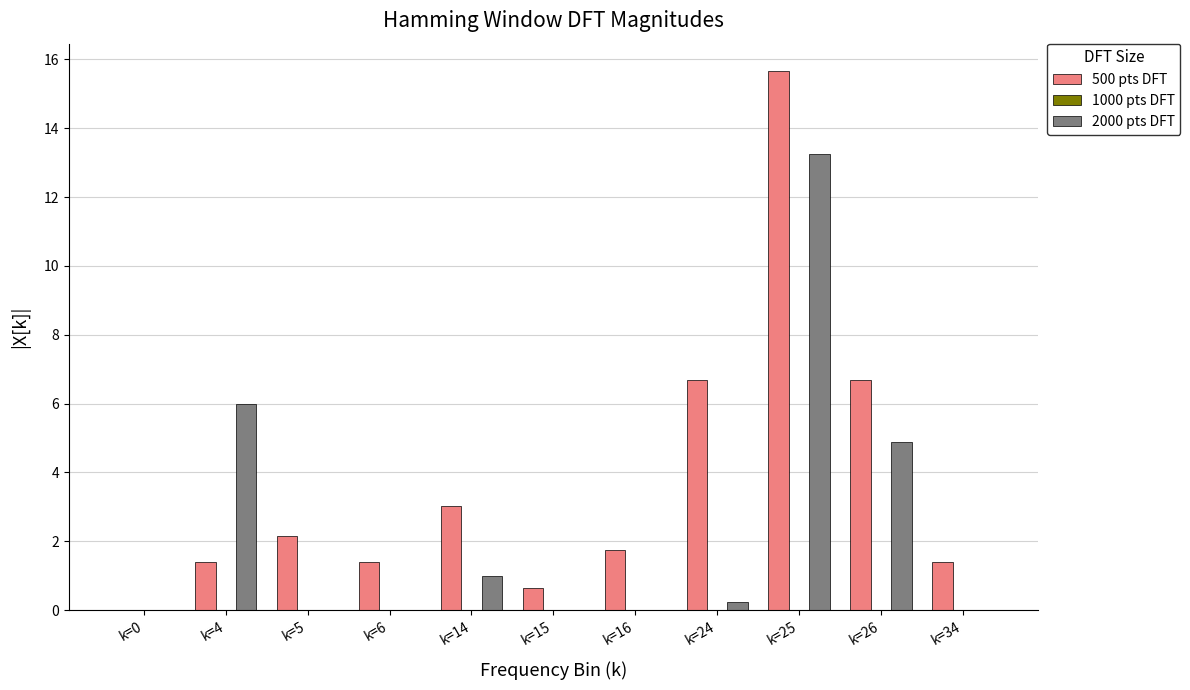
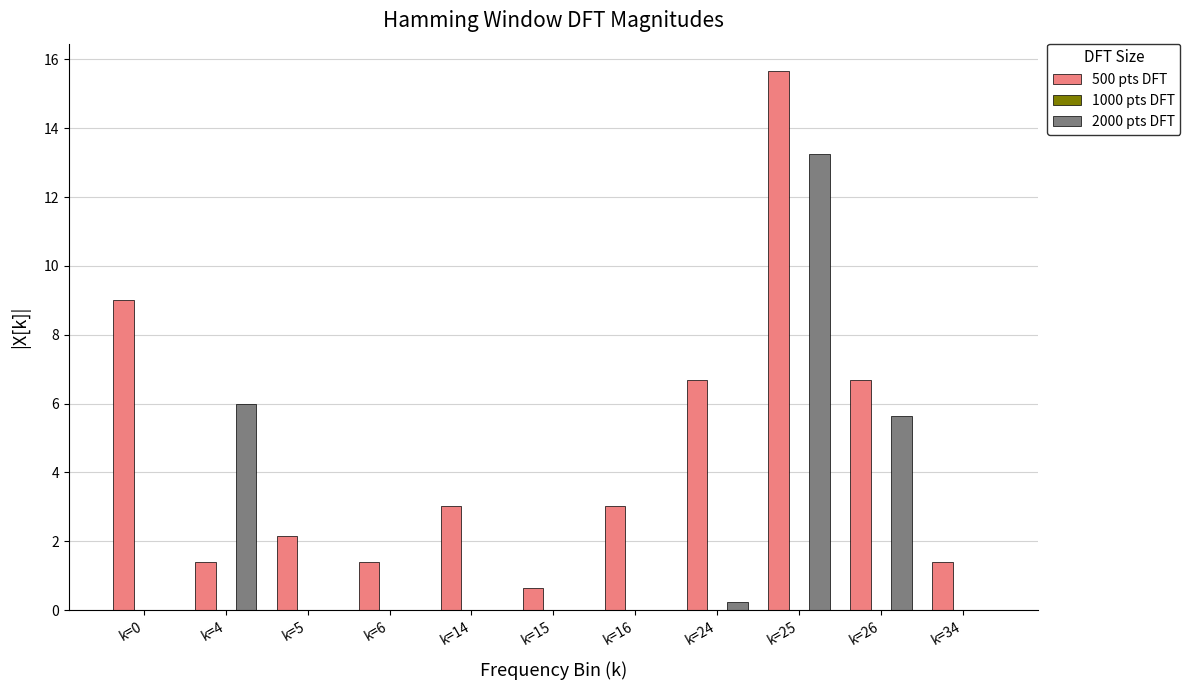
  {
    "500 pts DFT": {
-     "k=0": 0,
+     "k=0": 9,
      "k=4": 1.4,
      "k=5": 2.2,
      "k=6": 1.4,
      "k=14": 3.0,
      "k=15": 0.6,
-     "k=16": 1.7,
+     "k=16": 3.0,
      "k=24": 6.7,
      "k=25": 15.7,
      "k=26": 6.7,
      "k=34": 1.4
    },
    "1000 pts DFT": {
      "k=0": 0.0,
      "k=4": 0.0,
      "k=5": 0.0,
      "k=6": 0.0,
      "k=14": 0.0,
      "k=15": 0.0,
      "k=16": 0.0,
      "k=24": 0.0,
      "k=25": 0.0,
      "k=26": 0.0,
      "k=34": 0.0
    },
    "2000 pts DFT": {
      "k=0": 0.0,
      "k=4": 6.0,
      "k=5": 0.0,
      "k=6": 0.0,
-     "k=14": 1,
+     "k=14": 0,
      "k=15": 0.0,
      "k=16": 0.0,
      "k=24": 0.2,
      "k=25": 13.3,
-     "k=26": 4.9,
+     "k=26": 5.6,
      "k=34": 0.0
    }
  }
